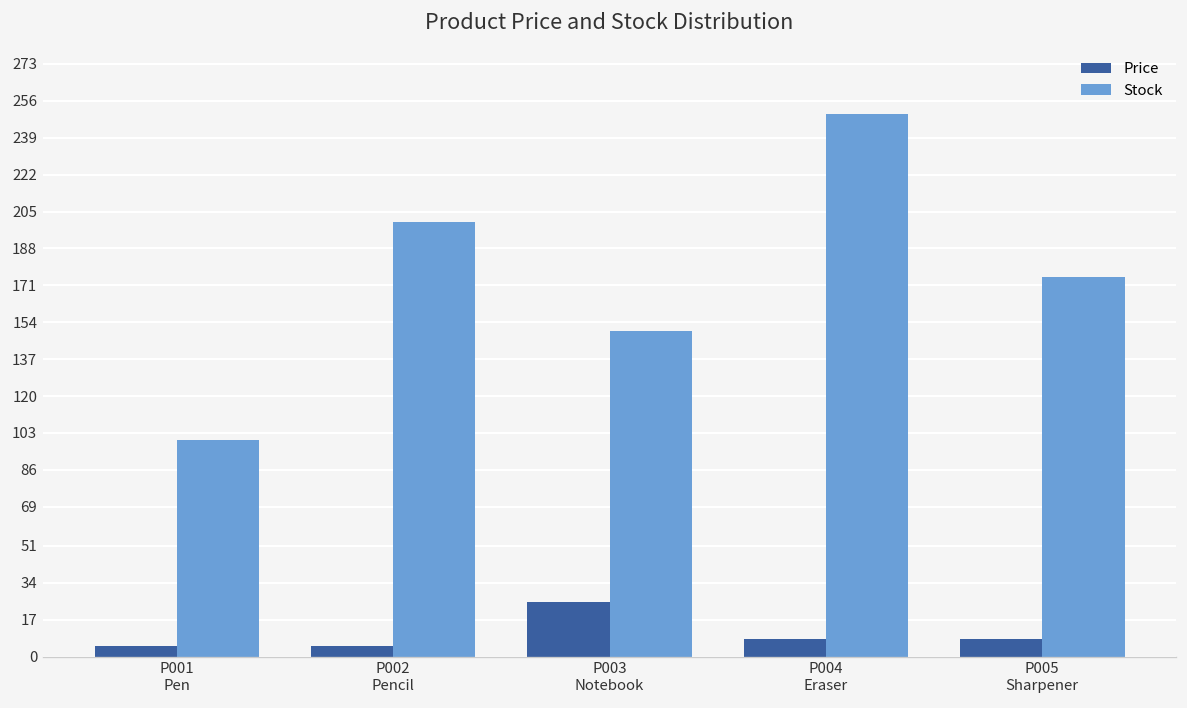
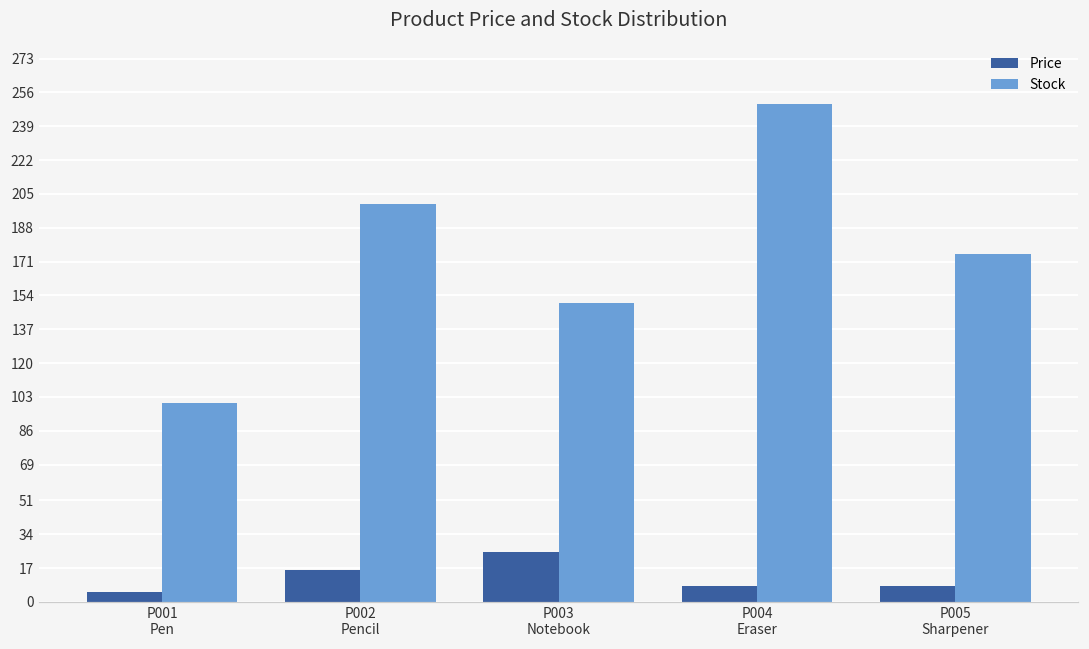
  {
    "Price": {
      "P001 Pen": 5,
-     "P002 Pencil": 5,
+     "P002 Pencil": 16,
      "P003 Notebook": 25,
      "P004 Eraser": 8,
      "P005 Sharpener": 8
    },
    "Stock": {
      "P001 Pen": 100,
      "P002 Pencil": 200,
      "P003 Notebook": 150,
      "P004 Eraser": 250,
      "P005 Sharpener": 175
    }
  }
